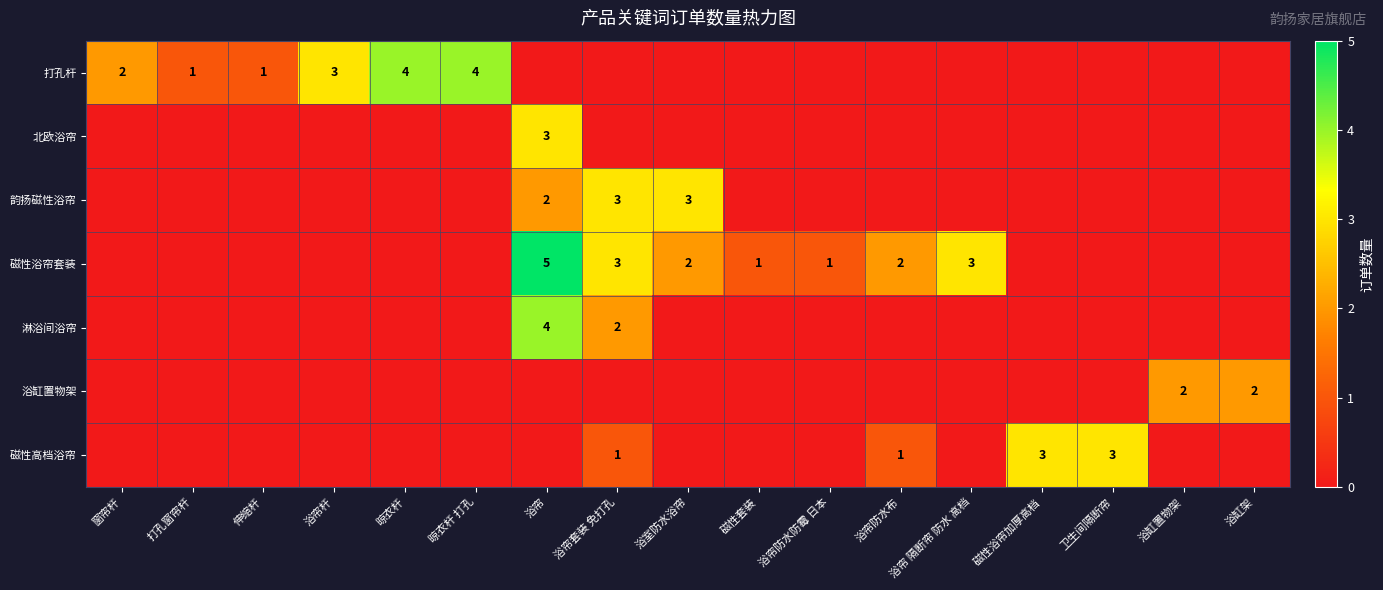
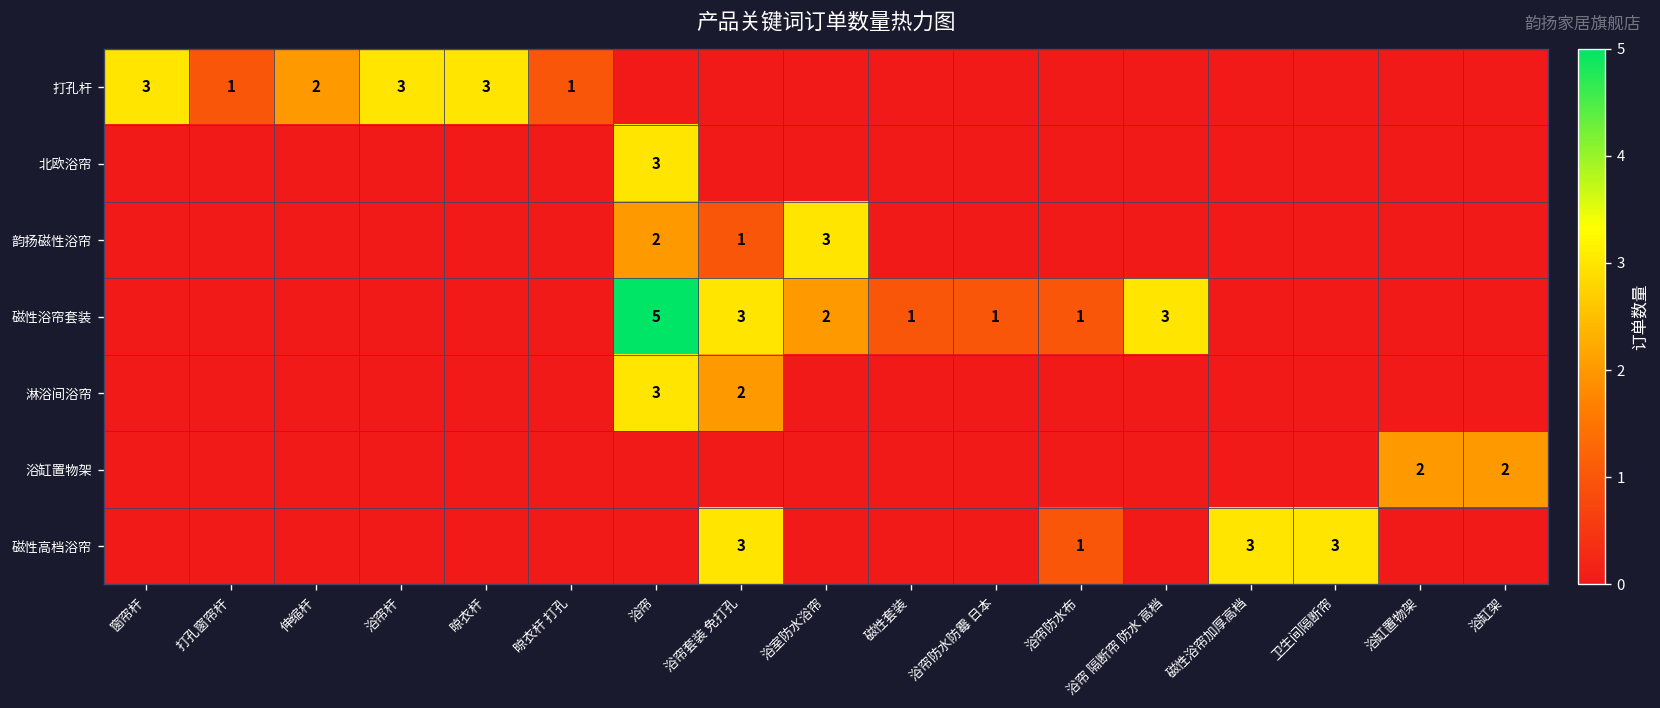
  {
    "打孔杆": {
-     "窗帘杆": 2,
+     "窗帘杆": 3,
      "打孔窗帘杆": 1,
-     "伸缩杆": 1,
+     "伸缩杆": 2,
      "浴帘杆": 3,
-     "晾衣杆": 4,
-     "晾衣杆 打孔": 4
+     "晾衣杆": 3,
+     "晾衣杆 打孔": 1
    },
    "北欧浴帘": {
      "浴帘": 3
    },
    "韵扬磁性浴帘": {
      "浴帘": 2,
-     "浴帘套装 免打孔": 3,
+     "浴帘套装 免打孔": 1,
      "浴室防水浴帘": 3
    },
    "磁性浴帘套装": {
      "浴帘": 5,
      "浴帘套装 免打孔": 3,
      "浴室防水浴帘": 2,
      "磁性套装": 1,
      "浴帘防水防霉 日本": 1,
-     "浴帘防水布": 2,
+     "浴帘防水布": 1,
      "浴帘 隔断帘 防水 高档": 3
    },
    "淋浴间浴帘": {
-     "浴帘": 4,
+     "浴帘": 3,
      "浴帘套装 免打孔": 2
    },
    "浴缸置物架": {
      "浴缸置物架": 2,
      "浴缸架": 2
    },
    "磁性高档浴帘": {
-     "浴帘套装 免打孔": 1,
+     "浴帘套装 免打孔": 3,
      "浴帘防水布": 1,
      "磁性浴帘加厚高档": 3,
      "卫生间隔断帘": 3
    }
  }
